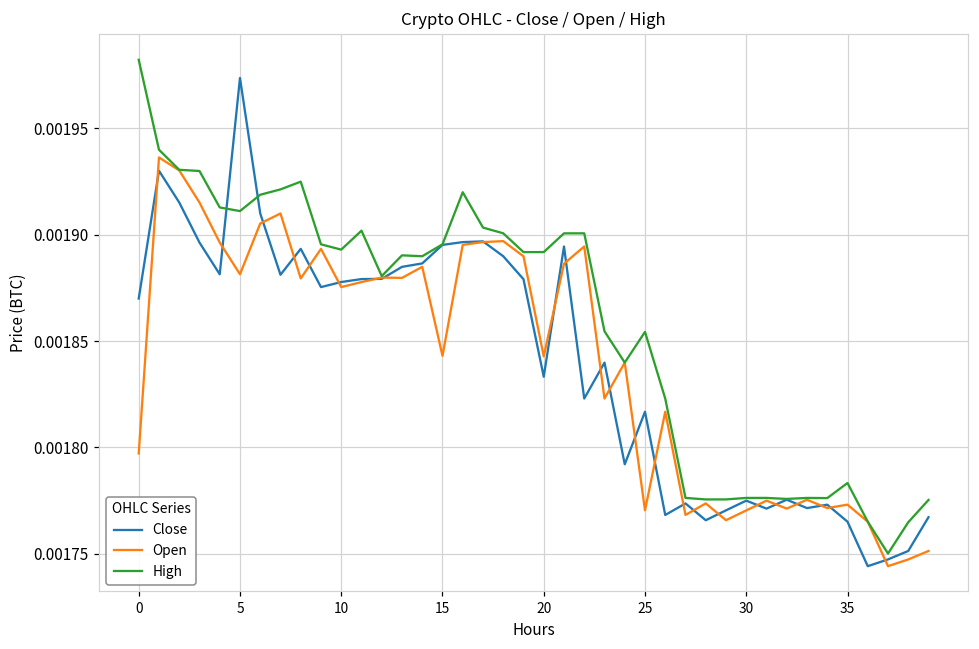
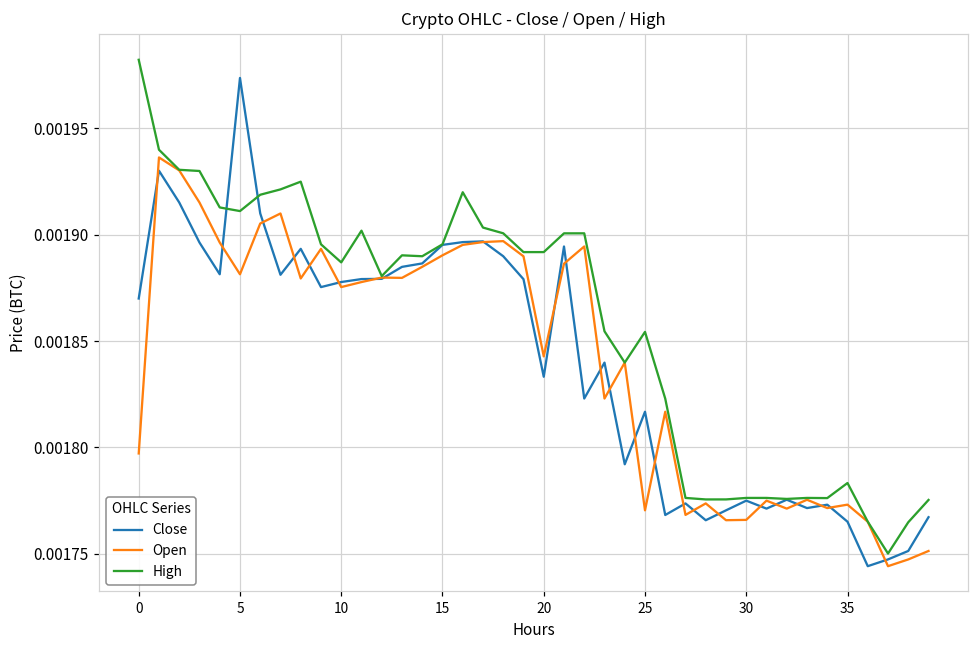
  {
    "Close": {
      "0": 0.001870,
      "5": 0.001974,
      "10": 0.001878,
      "20": 0.001833,
      "25": 0.001817,
      "35": 0.001765
    },
    "Open": {
      "0": 0.001797,
      "5": 0.001881,
      "10": 0.001875,
-     "15": 0.001843,
+     "15": 0.001890,
      "20": 0.001843,
      "25": 0.001770,
-     "30": 0.001770,
+     "30": 0.001766,
      "35": 0.001773
    },
    "High": {
      "0": 0.001982,
      "5": 0.001911,
-     "10": 0.001893,
+     "10": 0.001887,
      "20": 0.001892,
      "25": 0.001854,
      "35": 0.001783
    }
  }
